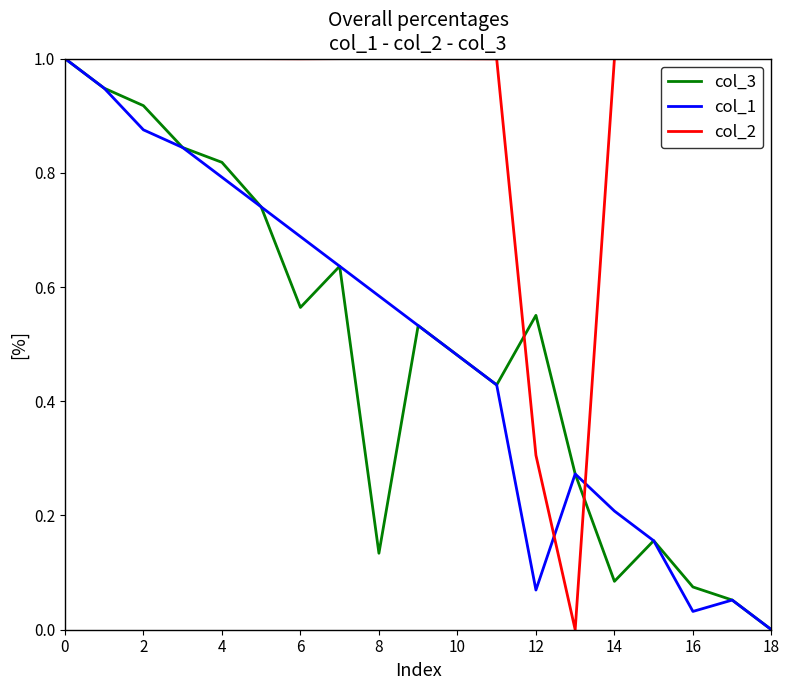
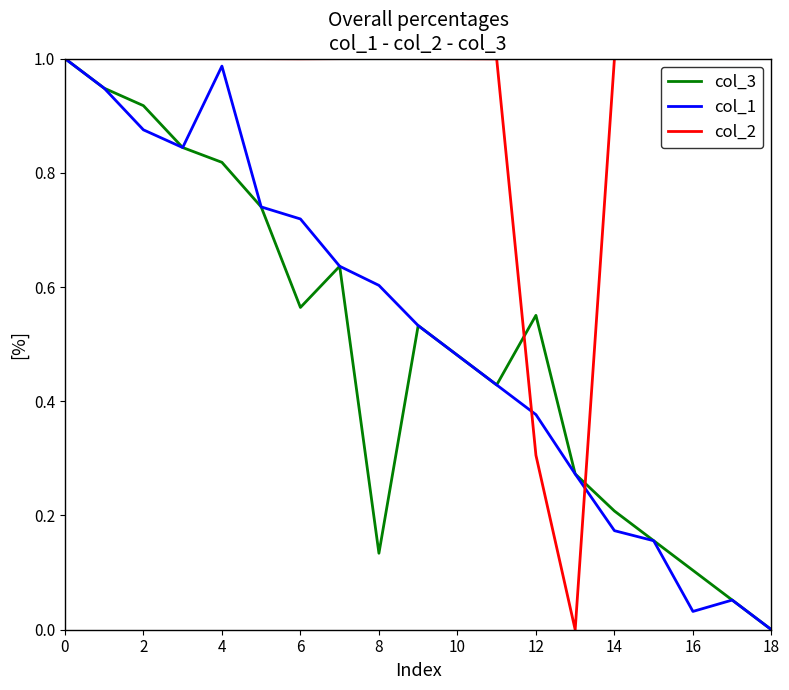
  {
    "col_3": {
      "2": 0.92,
      "4": 0.82,
      "6": 0.56,
      "8": 0.13,
      "12": 0.55,
-     "14": 0.08,
-     "16": 0.07
+     "14": 0.21,
+     "16": 0.10
    },
    "col_1": {
      "2": 0.88,
-     "4": 0.79,
-     "6": 0.69,
-     "8": 0.58,
-     "12": 0.07,
-     "14": 0.21,
+     "4": 0.99,
+     "6": 0.72,
+     "8": 0.60,
+     "12": 0.38,
+     "14": 0.17,
      "16": 0.03
    },
    "col_2": {
      "2": 1.00,
      "4": 1.00,
      "6": 1.00,
      "8": 1.00,
      "10": 1.00,
      "12": 0.31,
      "14": 1.00,
      "16": 1.00,
      "18": 1.00
    }
  }
